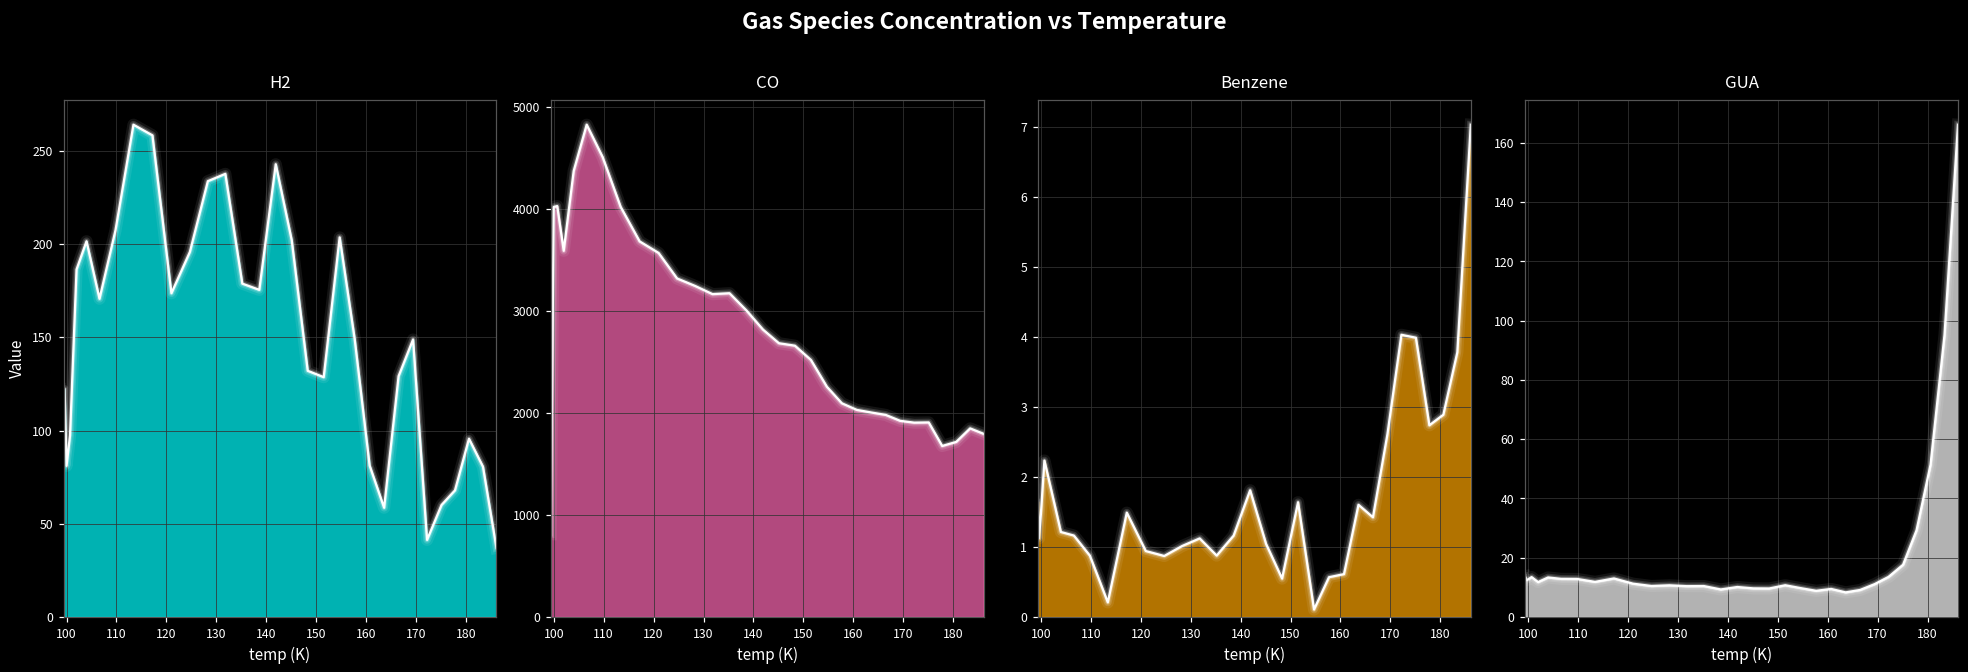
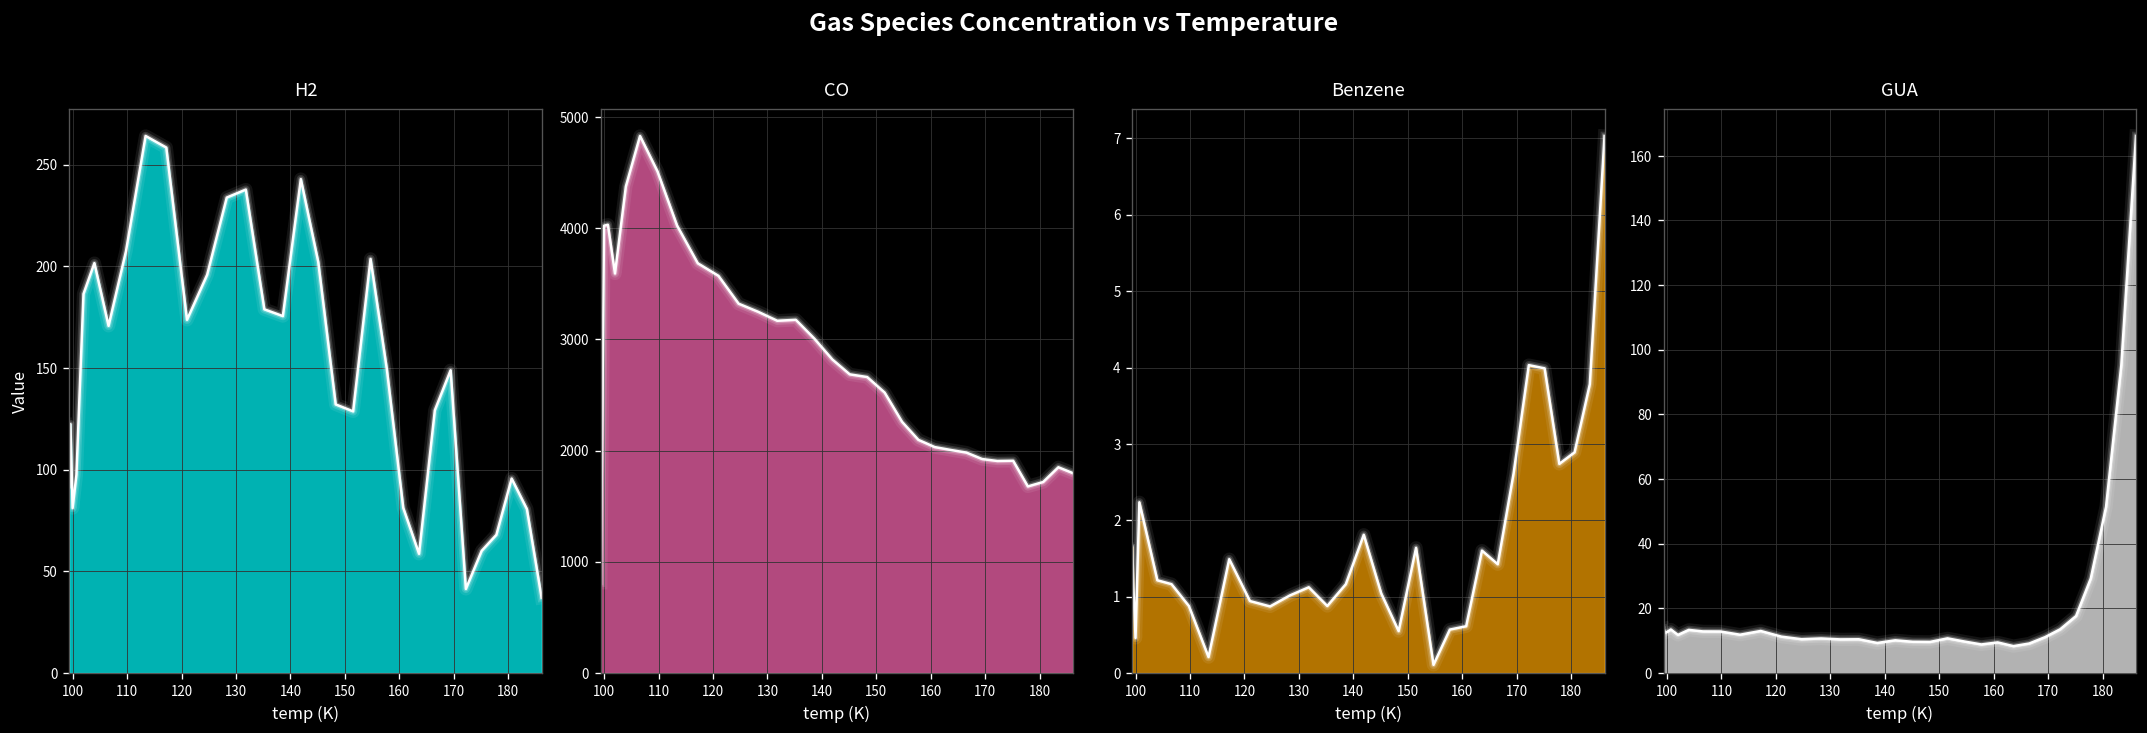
  {
    "H2": {
      "100": 81
    },
    "CO": {
      "100": 4000
    },
    "Benzene": {
-     "100": 1.5
+     "100": 0.5
    },
    "GUA": {
      "100": 13
    }
  }
